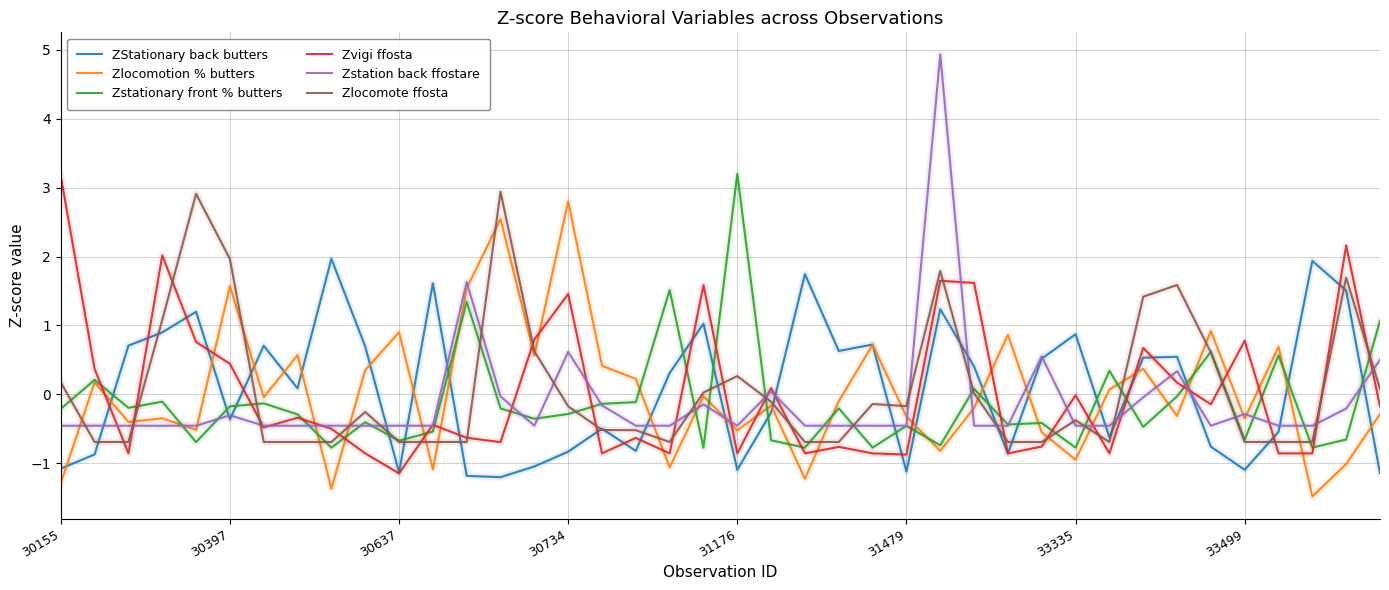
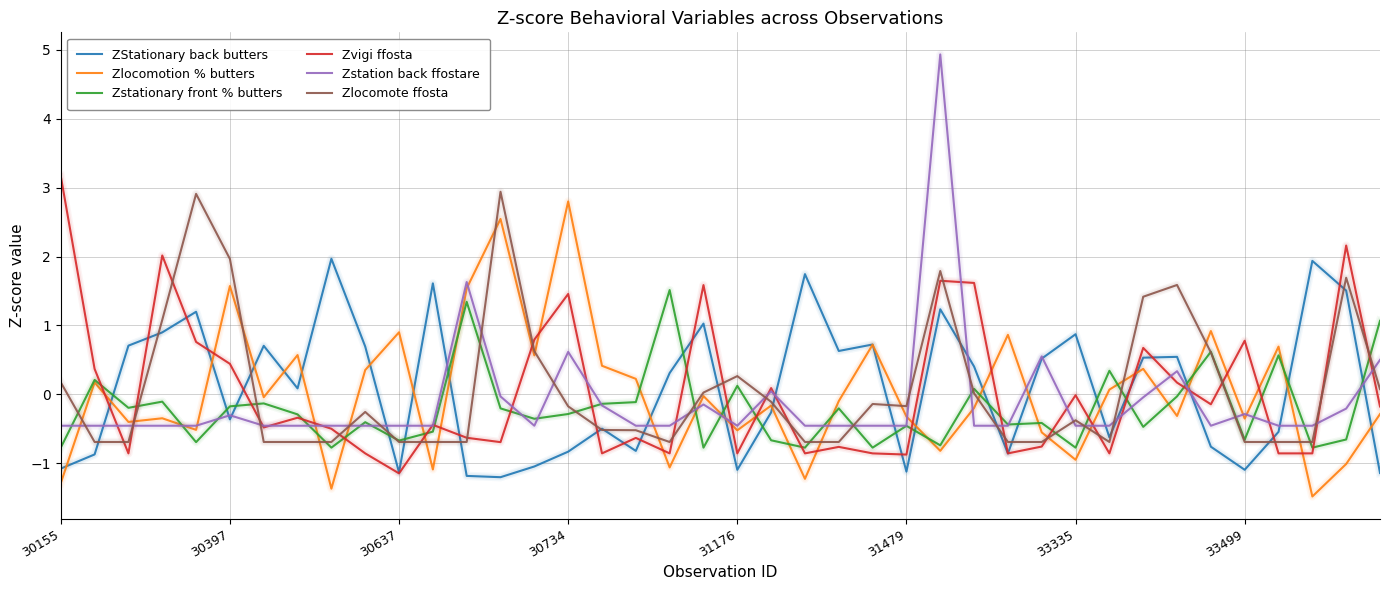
  {
    "ZStationary back butters": {
      "30155": -1.1,
      "30397": -0.4,
      "30734": -0.8,
      "31176": -1.1,
      "31479": -1.1,
      "33335": 0.9,
      "33499": -1.1
    },
    "Zlocomotion % butters": {
      "30155": -1.3,
      "30397": 1.6,
      "30637": 0.9,
      "30734": 2.8,
      "31176": -0.5,
      "31479": -0.3,
      "33335": -1.0,
      "33499": -0.4
    },
    "Zstationary front % butters": {
-     "30155": -0.2,
+     "30155": -0.8,
      "30397": -0.2,
      "30734": -0.3,
-     "31176": 3.2,
+     "31176": 0.1,
      "33335": -0.8
    },
    "Zvigi ffosta": {
      "30155": 3.2,
      "30397": 0.4,
      "30734": 1.5,
      "31176": -0.9,
      "31479": -0.9,
      "33335": 0.0,
      "33499": 0.8
    },
    "Zstation back ffostare": {
      "30155": -0.5,
      "30397": -0.3,
      "30637": -0.5,
      "30734": 0.6,
      "31176": -0.5,
      "33335": -0.5,
      "33499": -0.3
    },
    "Zlocomote ffosta": {
      "30155": 0.2,
      "30397": 2.0,
      "30734": -0.2,
      "31176": 0.3,
      "31479": -0.2,
      "33335": -0.4
    }
  }
